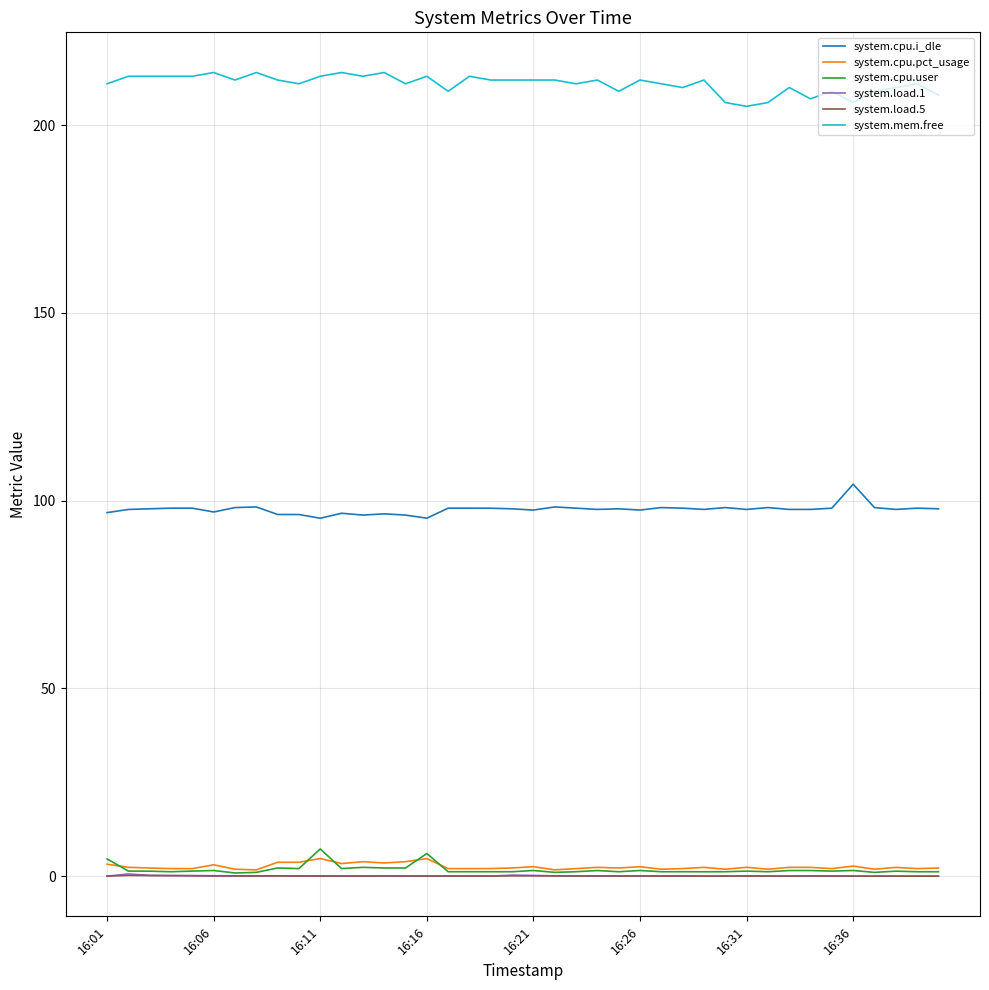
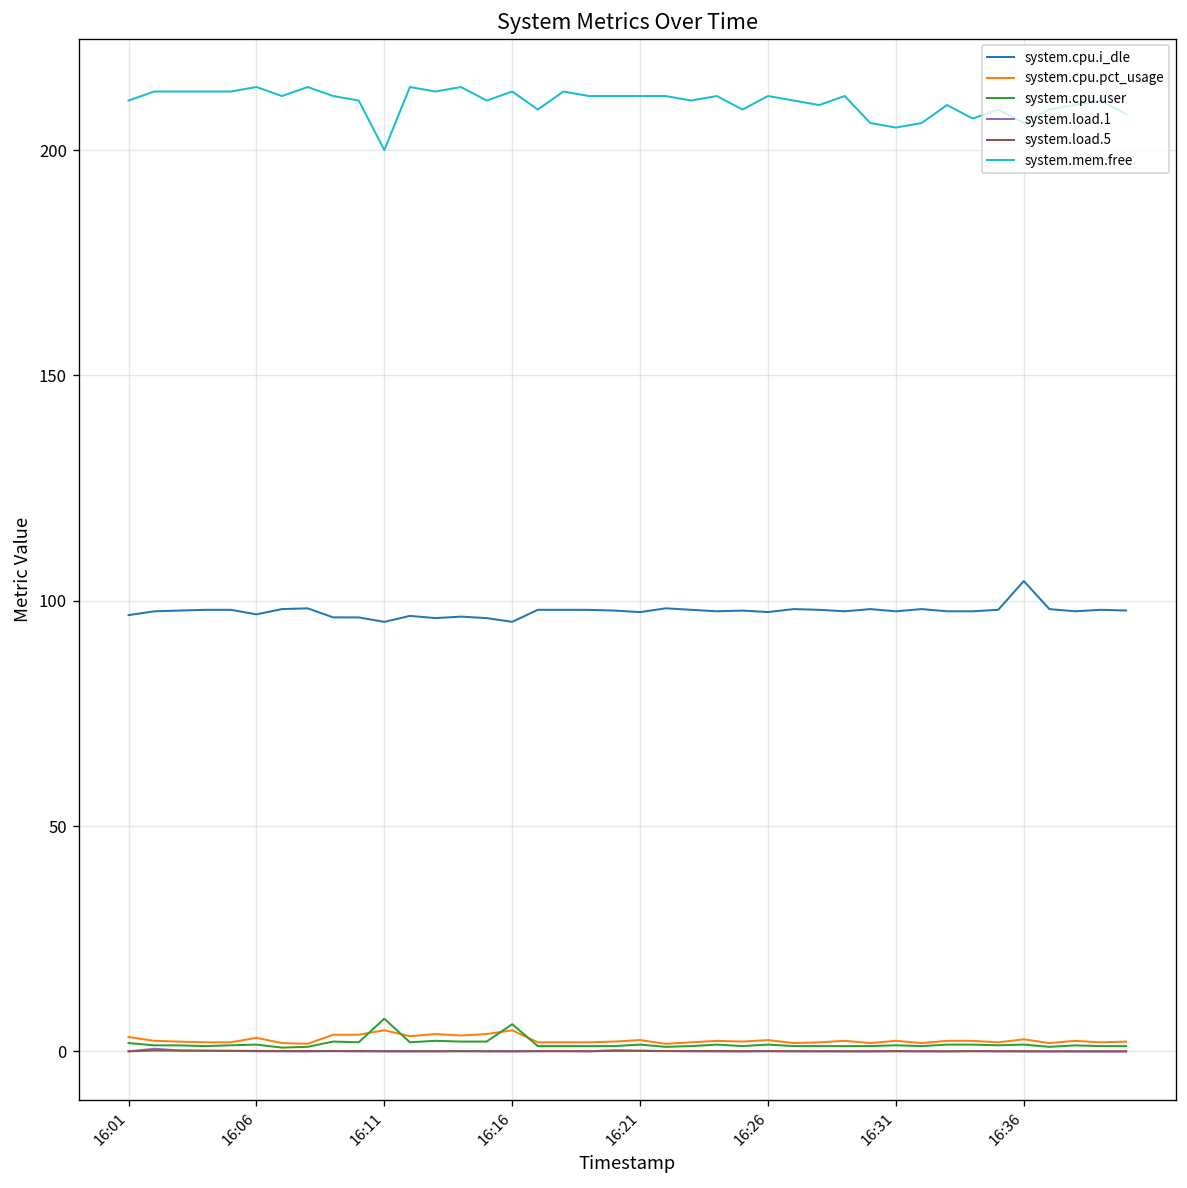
  {
    "system.cpu.i_dle": {
      "16:01": 97,
      "16:06": 97,
      "16:11": 95,
      "16:16": 95,
      "16:21": 97,
      "16:26": 97,
      "16:31": 98,
      "16:36": 104
    },
    "system.cpu.pct_usage": {
      "16:01": 3,
      "16:06": 3,
      "16:11": 5,
      "16:16": 5,
      "16:21": 3,
      "16:26": 3,
      "16:31": 2,
      "16:36": 3
    },
    "system.cpu.user": {
-     "16:01": 5,
+     "16:01": 2,
      "16:06": 2,
      "16:11": 7,
      "16:16": 6,
      "16:21": 2,
      "16:26": 2,
      "16:31": 1,
      "16:36": 2
    },
    "system.mem.free": {
      "16:01": 211,
      "16:06": 214,
-     "16:11": 213,
+     "16:11": 200,
      "16:16": 213,
      "16:21": 212,
      "16:26": 212,
      "16:31": 205
    }
  }
